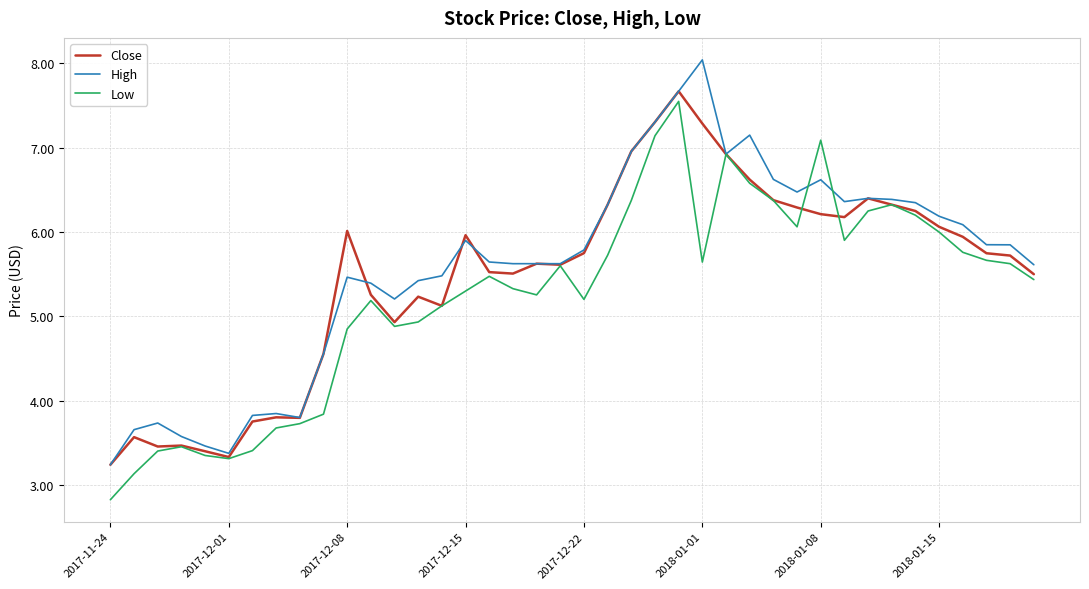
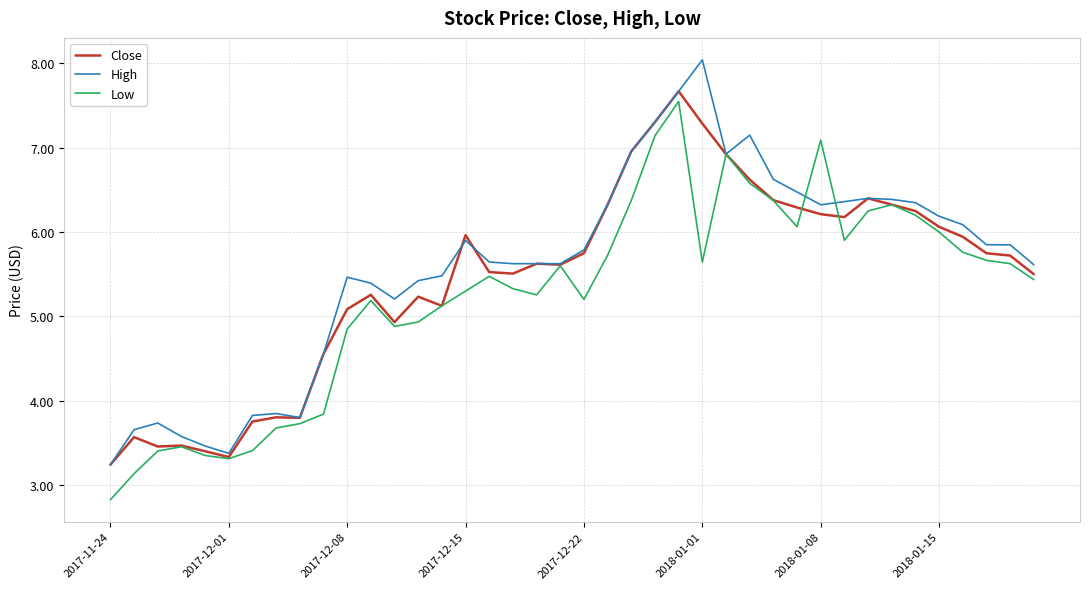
  {
    "Close": {
-     "2017-12-08": 6.0,
+     "2017-12-08": 5.1,
      "2017-12-15": 6.0,
      "2017-12-22": 5.8,
      "2018-01-01": 7.3,
      "2018-01-08": 6.2,
      "2018-01-15": 6.1
    },
    "High": {
      "2017-12-01": 3.4,
      "2017-12-08": 5.5,
      "2017-12-15": 5.9,
      "2017-12-22": 5.8,
      "2018-01-01": 8.0,
-     "2018-01-08": 6.6,
+     "2018-01-08": 6.3,
      "2018-01-15": 6.2
    },
    "Low": {
      "2017-11-24": 2.8,
      "2017-12-08": 4.9,
      "2017-12-15": 5.3,
      "2017-12-22": 5.2,
      "2018-01-01": 5.6,
      "2018-01-08": 7.1,
      "2018-01-15": 6.0
    }
  }
